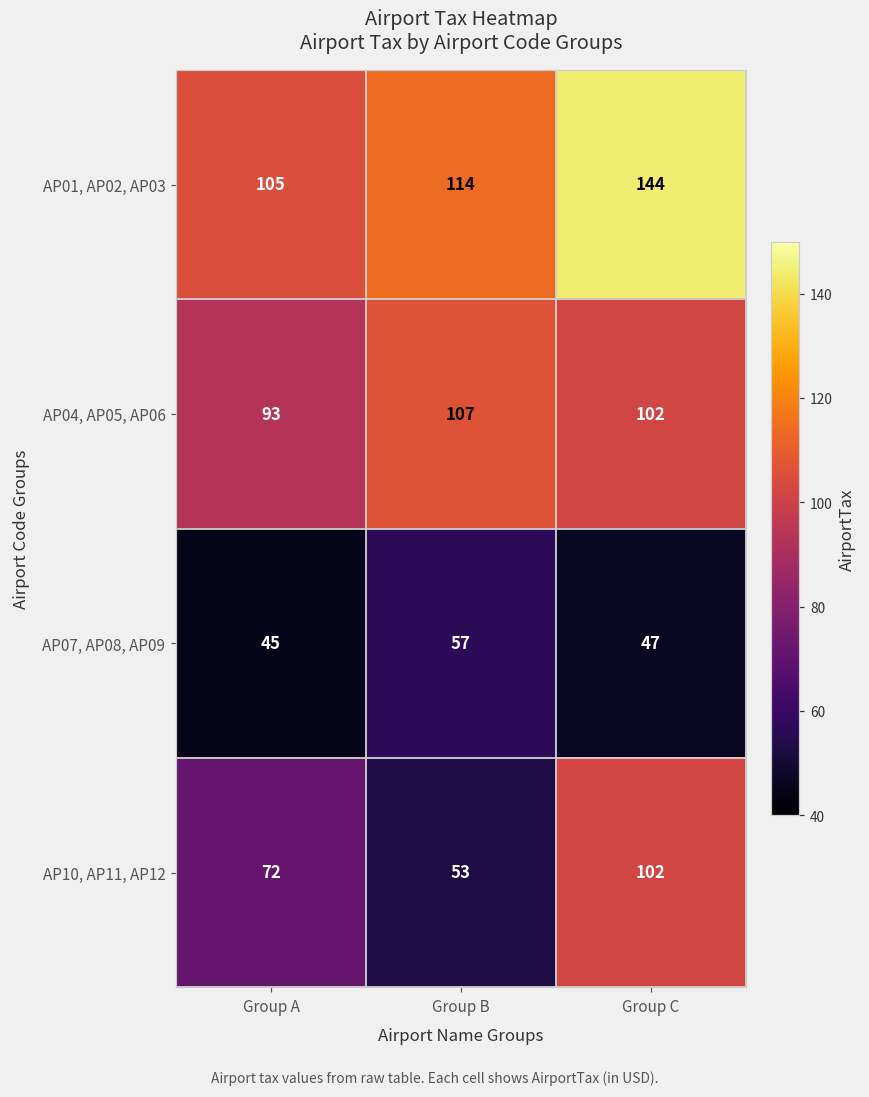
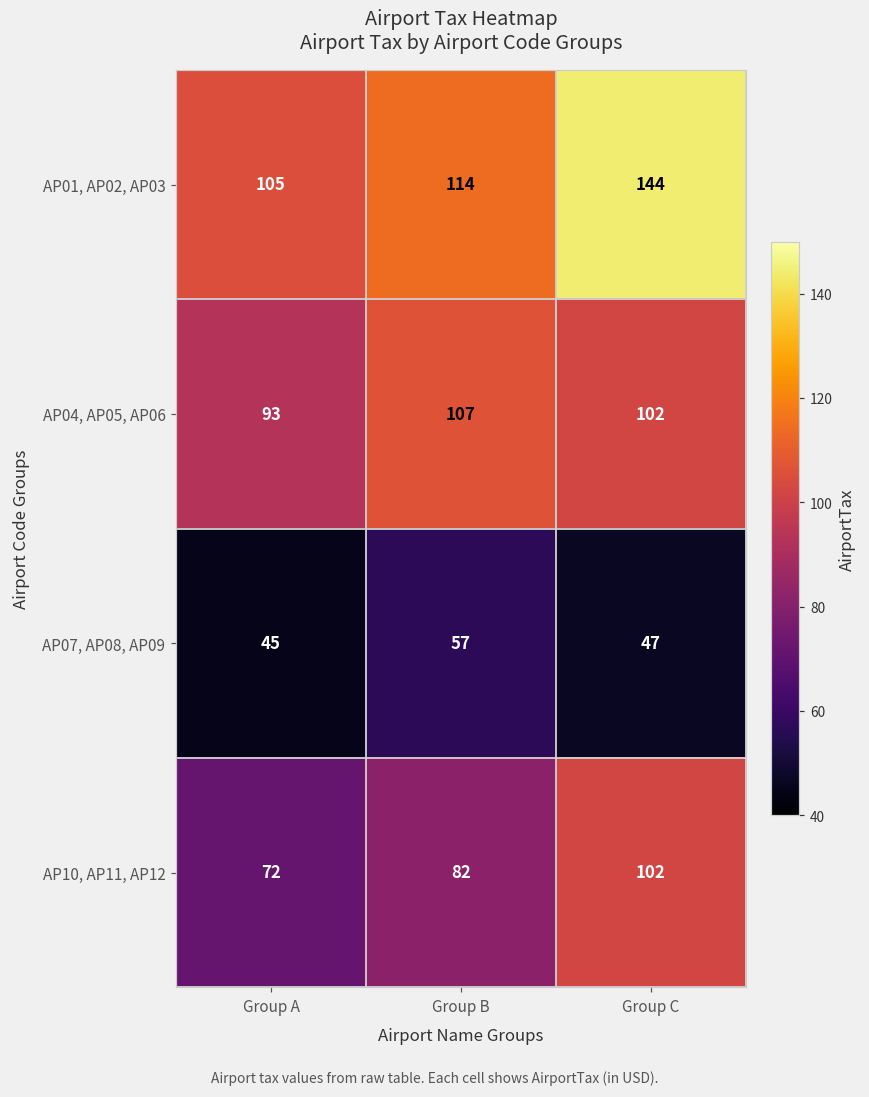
  {
    "AP01, AP02, AP03": {
      "Group A": 105,
      "Group B": 114,
      "Group C": 144
    },
    "AP04, AP05, AP06": {
      "Group A": 93,
      "Group B": 107,
      "Group C": 102
    },
    "AP07, AP08, AP09": {
      "Group A": 45,
      "Group B": 57,
      "Group C": 47
    },
    "AP10, AP11, AP12": {
      "Group A": 72,
-     "Group B": 53,
+     "Group B": 82,
      "Group C": 102
    }
  }
